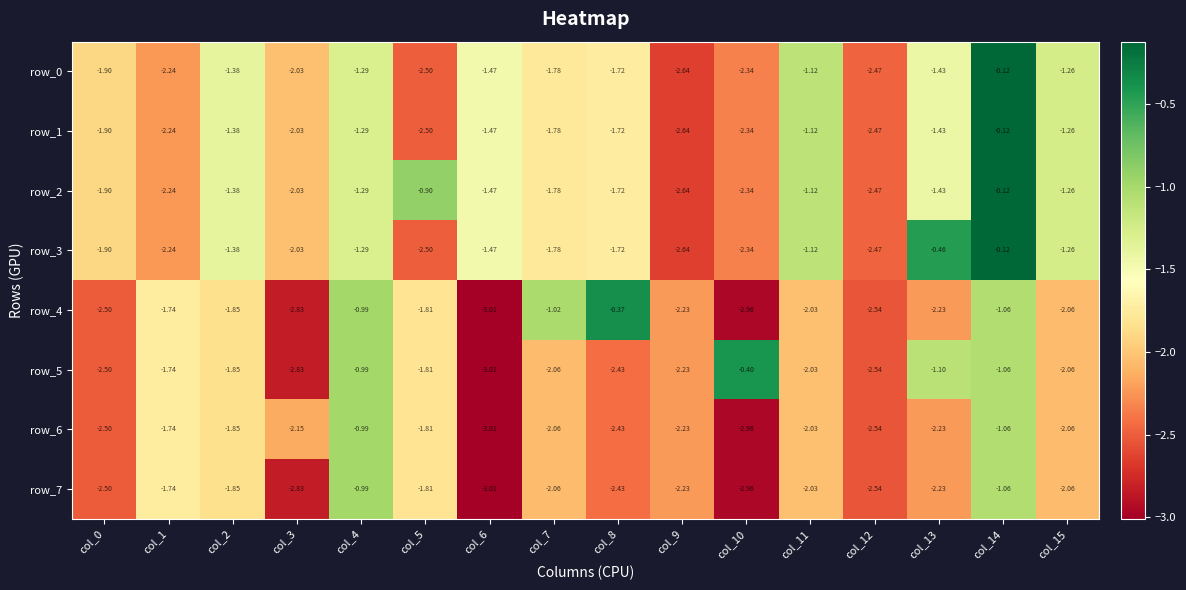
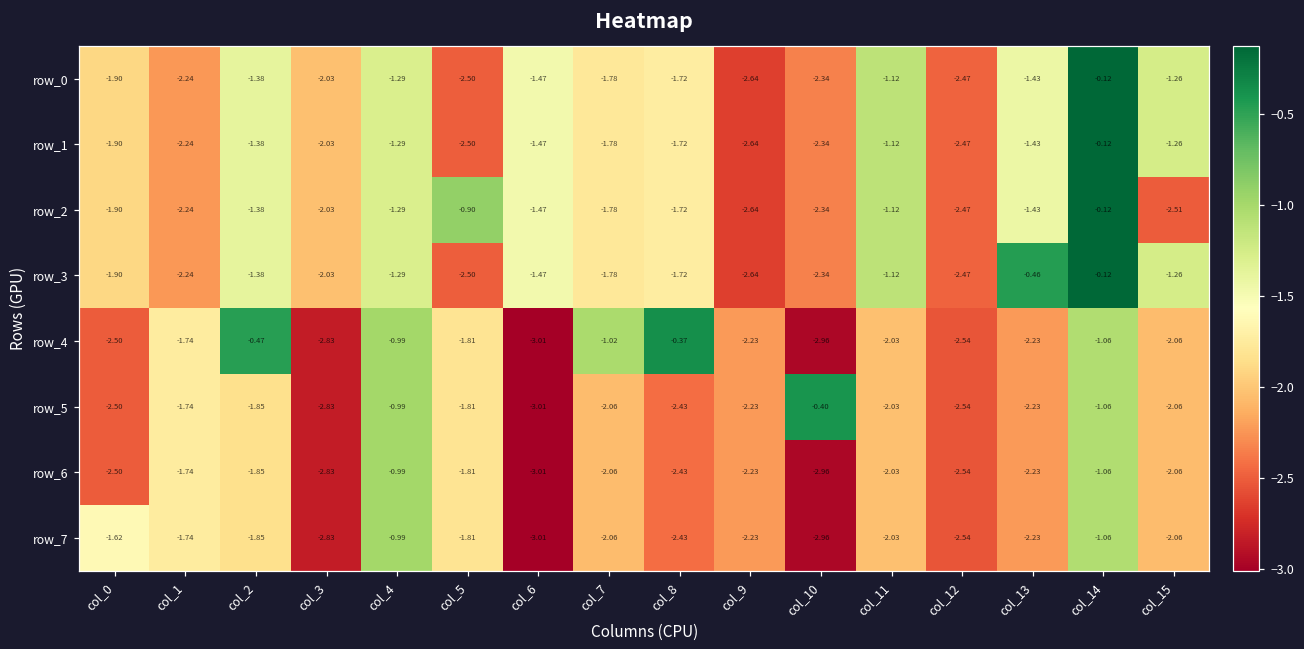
  {
    "row_0": {
      "col_0": -1.90,
      "col_1": -2.24,
      "col_2": -1.38,
      "col_3": -2.03,
      "col_4": -1.29,
      "col_5": -2.50,
      "col_6": -1.47,
      "col_7": -1.78,
      "col_8": -1.72,
      "col_9": -2.64,
      "col_10": -2.34,
      "col_11": -1.12,
      "col_12": -2.47,
      "col_13": -1.43,
      "col_14": -0.12,
      "col_15": -1.26
    },
    "row_1": {
      "col_0": -1.90,
      "col_1": -2.24,
      "col_2": -1.38,
      "col_3": -2.03,
      "col_4": -1.29,
      "col_5": -2.50,
      "col_6": -1.47,
      "col_7": -1.78,
      "col_8": -1.72,
      "col_9": -2.64,
      "col_10": -2.34,
      "col_11": -1.12,
      "col_12": -2.47,
      "col_13": -1.43,
      "col_14": -0.12,
      "col_15": -1.26
    },
    "row_2": {
      "col_0": -1.90,
      "col_1": -2.24,
      "col_2": -1.38,
      "col_3": -2.03,
      "col_4": -1.29,
      "col_5": -0.90,
      "col_6": -1.47,
      "col_7": -1.78,
      "col_8": -1.72,
      "col_9": -2.64,
      "col_10": -2.34,
      "col_11": -1.12,
      "col_12": -2.47,
      "col_13": -1.43,
      "col_14": -0.12,
-     "col_15": -1.26
+     "col_15": -2.51
    },
    "row_3": {
      "col_0": -1.90,
      "col_1": -2.24,
      "col_2": -1.38,
      "col_3": -2.03,
      "col_4": -1.29,
      "col_5": -2.50,
      "col_6": -1.47,
      "col_7": -1.78,
      "col_8": -1.72,
      "col_9": -2.64,
      "col_10": -2.34,
      "col_11": -1.12,
      "col_12": -2.47,
      "col_13": -0.46,
      "col_14": -0.12,
      "col_15": -1.26
    },
    "row_4": {
      "col_0": -2.50,
      "col_1": -1.74,
-     "col_2": -1.85,
+     "col_2": -0.47,
      "col_3": -2.83,
      "col_4": -0.99,
      "col_5": -1.81,
      "col_6": -3.01,
      "col_7": -1.02,
      "col_8": -0.37,
      "col_9": -2.23,
      "col_10": -2.96,
      "col_11": -2.03,
      "col_12": -2.54,
      "col_13": -2.23,
      "col_14": -1.06,
      "col_15": -2.06
    },
    "row_5": {
      "col_0": -2.50,
      "col_1": -1.74,
      "col_2": -1.85,
      "col_3": -2.83,
      "col_4": -0.99,
      "col_5": -1.81,
      "col_6": -3.01,
      "col_7": -2.06,
      "col_8": -2.43,
      "col_9": -2.23,
      "col_10": -0.40,
      "col_11": -2.03,
      "col_12": -2.54,
-     "col_13": -1.10,
+     "col_13": -2.23,
      "col_14": -1.06,
      "col_15": -2.06
    },
    "row_6": {
      "col_0": -2.50,
      "col_1": -1.74,
      "col_2": -1.85,
-     "col_3": -2.15,
+     "col_3": -2.83,
      "col_4": -0.99,
      "col_5": -1.81,
      "col_6": -3.01,
      "col_7": -2.06,
      "col_8": -2.43,
      "col_9": -2.23,
      "col_10": -2.96,
      "col_11": -2.03,
      "col_12": -2.54,
      "col_13": -2.23,
      "col_14": -1.06,
      "col_15": -2.06
    },
    "row_7": {
-     "col_0": -2.50,
+     "col_0": -1.62,
      "col_1": -1.74,
      "col_2": -1.85,
      "col_3": -2.83,
      "col_4": -0.99,
      "col_5": -1.81,
      "col_6": -3.01,
      "col_7": -2.06,
      "col_8": -2.43,
      "col_9": -2.23,
      "col_10": -2.96,
      "col_11": -2.03,
      "col_12": -2.54,
      "col_13": -2.23,
      "col_14": -1.06,
      "col_15": -2.06
    }
  }
